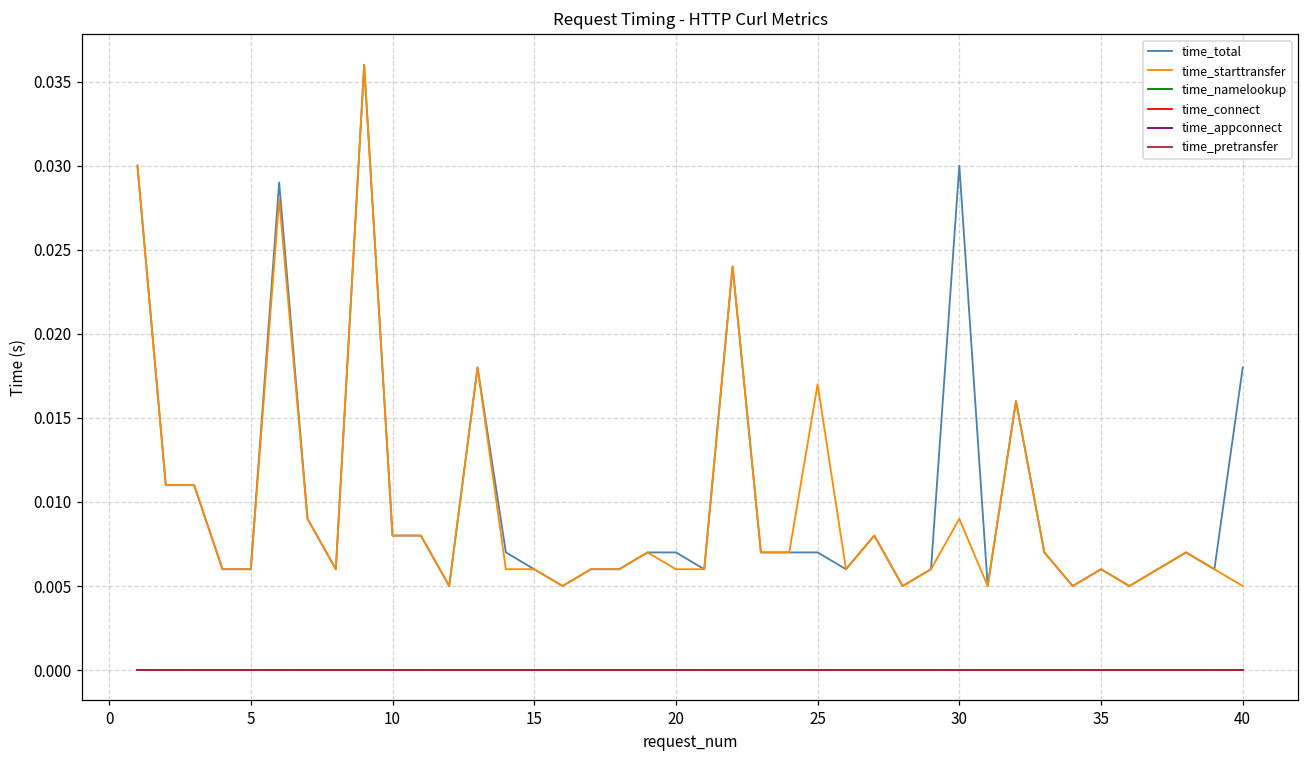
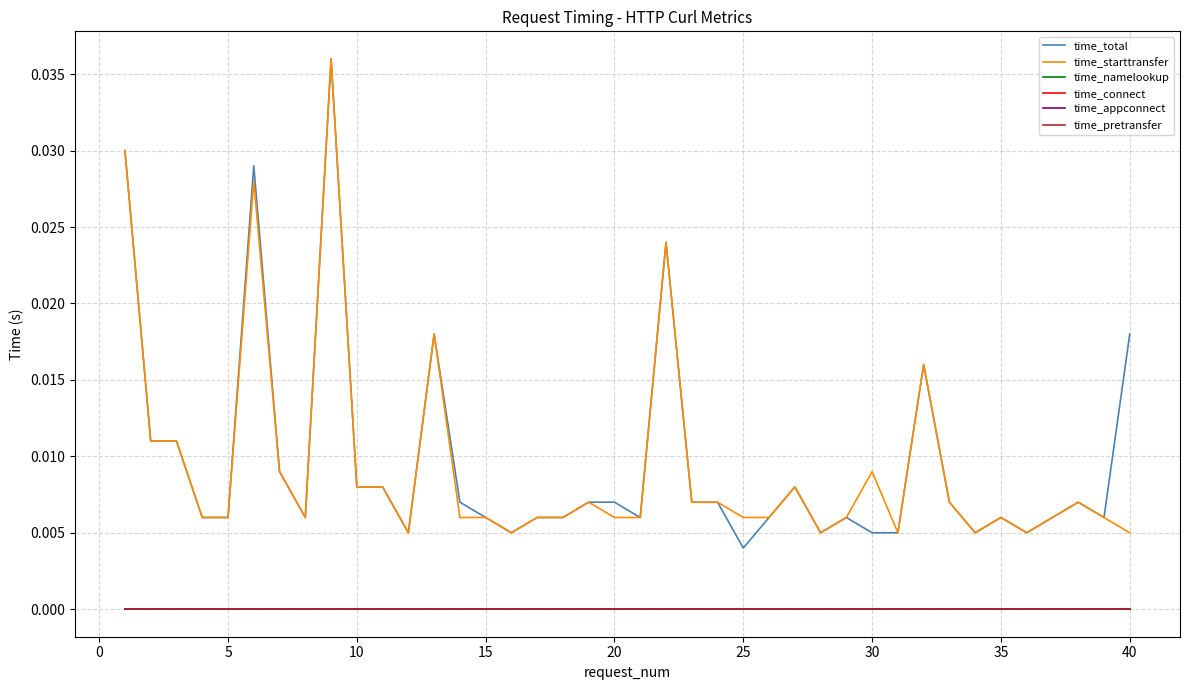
  {
    "time_total": {
      "20": 0.007,
-     "25": 0.007,
-     "30": 0.030,
+     "25": 0.004,
+     "30": 0.005,
      "40": 0.018
    },
    "time_starttransfer": {
      "20": 0.006,
-     "25": 0.017,
+     "25": 0.006,
      "30": 0.009,
      "40": 0.005
    },
    "time_pretransfer": {
      "5": 0.000,
      "10": 0.000,
      "15": 0.000,
      "20": 0.000,
      "25": 0.000,
      "30": 0.000,
      "35": 0.000,
      "40": 0.000
    }
  }
